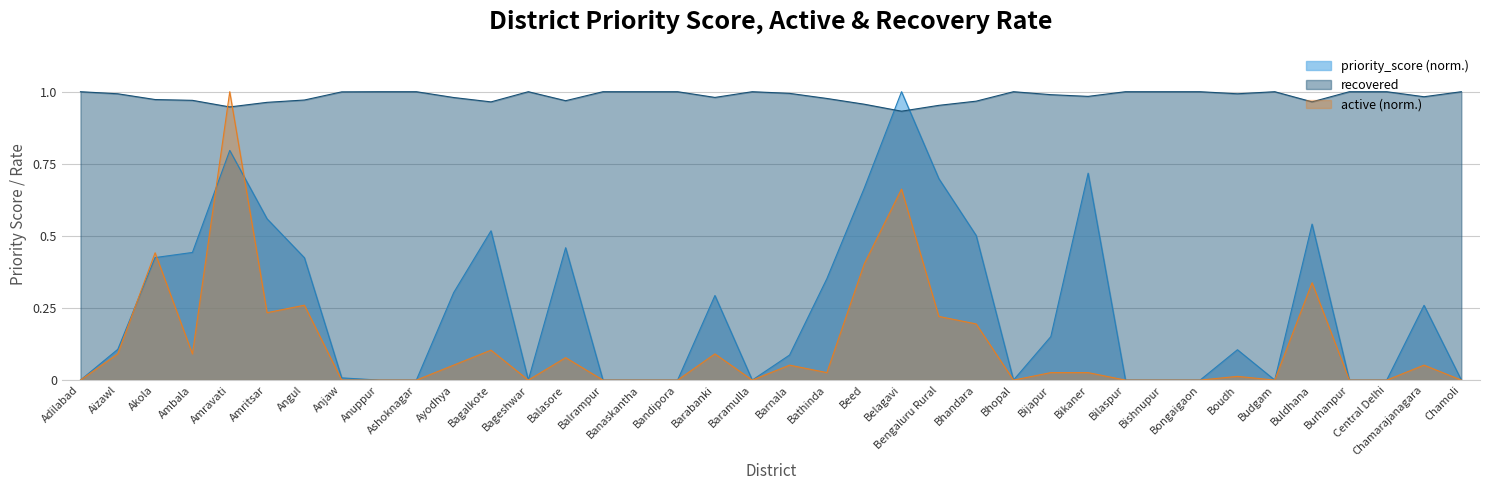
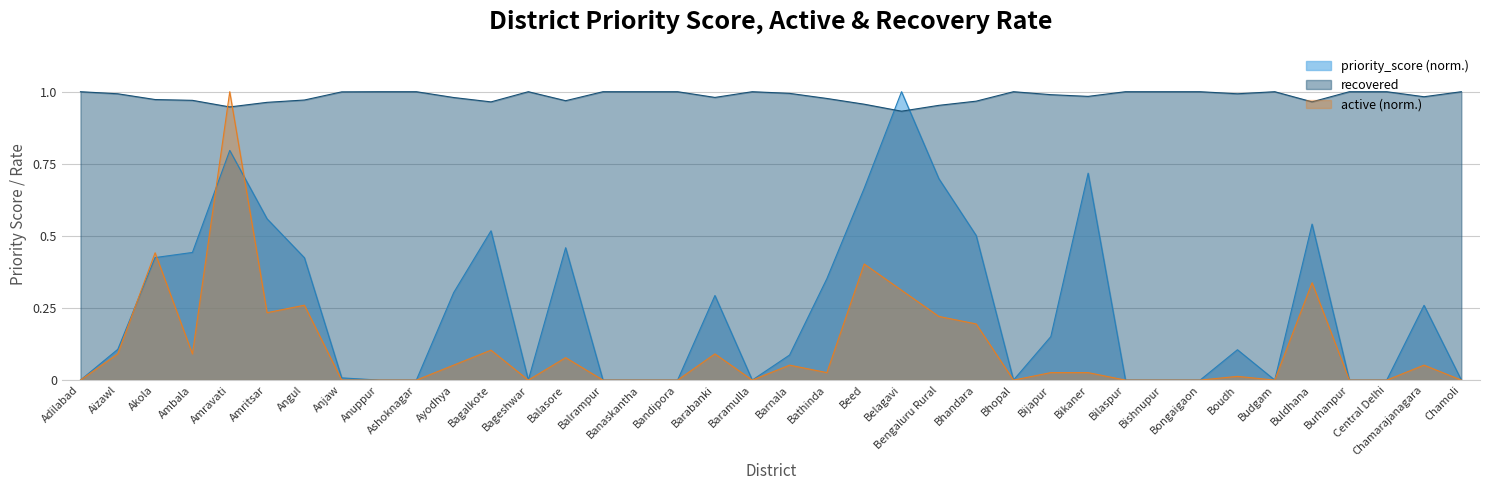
  {
    "priority_score (norm.)": {
      "Aizawl": 0.11,
      "Akola": 0.42,
      "Ambala": 0.44,
      "Amravati": 0.80,
      "Amritsar": 0.56,
      "Angul": 0.42,
      "Ayodhya": 0.30,
      "Bagalkote": 0.52,
      "Balasore": 0.46,
      "Barabanki": 0.29,
      "Barnala": 0.09,
      "Bathinda": 0.35,
      "Beed": 0.67,
      "Belagavi": 1.00,
      "Bengaluru Rural": 0.70,
      "Bhandara": 0.50,
      "Bijapur": 0.15,
      "Bikaner": 0.72,
      "Boudh": 0.11,
      "Buldhana": 0.54,
      "Chamarajanagara": 0.26
    },
    "recovered": {
      "Adilabad": 1.00,
      "Aizawl": 0.99,
      "Akola": 0.97,
      "Ambala": 0.97,
      "Amravati": 0.95,
      "Amritsar": 0.96,
      "Angul": 0.97,
      "Anjaw": 1.00,
      "Anuppur": 1.00,
      "Ashoknagar": 1.00,
      "Ayodhya": 0.98,
      "Bagalkote": 0.96,
      "Bageshwar": 1.00,
      "Balasore": 0.97,
      "Balrampur": 1.00,
      "Banaskantha": 1.00,
      "Bandipora": 1.00,
      "Barabanki": 0.98,
      "Baramulla": 1.00,
      "Barnala": 0.99,
      "Bathinda": 0.98,
      "Beed": 0.96,
      "Belagavi": 0.93,
      "Bengaluru Rural": 0.95,
      "Bhandara": 0.97,
      "Bhopal": 1.00,
      "Bijapur": 0.99,
      "Bikaner": 0.98,
      "Bilaspur": 1.00,
      "Bishnupur": 1.00,
      "Bongaigaon": 1.00,
      "Boudh": 0.99,
      "Budgam": 1.00,
      "Buldhana": 0.96,
      "Burhanpur": 1.00,
      "Central Delhi": 1.00,
      "Chamarajanagara": 0.98,
      "Chamoli": 1.00
    },
    "active (norm.)": {
      "Aizawl": 0.09,
      "Akola": 0.44,
      "Ambala": 0.09,
      "Amravati": 1.00,
      "Amritsar": 0.23,
      "Angul": 0.26,
      "Ayodhya": 0.05,
      "Bagalkote": 0.10,
      "Balasore": 0.08,
      "Barabanki": 0.09,
      "Barnala": 0.05,
      "Bathinda": 0.03,
      "Beed": 0.40,
-     "Belagavi": 0.66,
+     "Belagavi": 0.31,
      "Bengaluru Rural": 0.22,
      "Bhandara": 0.19,
      "Bijapur": 0.03,
      "Bikaner": 0.03,
      "Boudh": 0.01,
      "Buldhana": 0.34,
      "Chamarajanagara": 0.05
    }
  }
